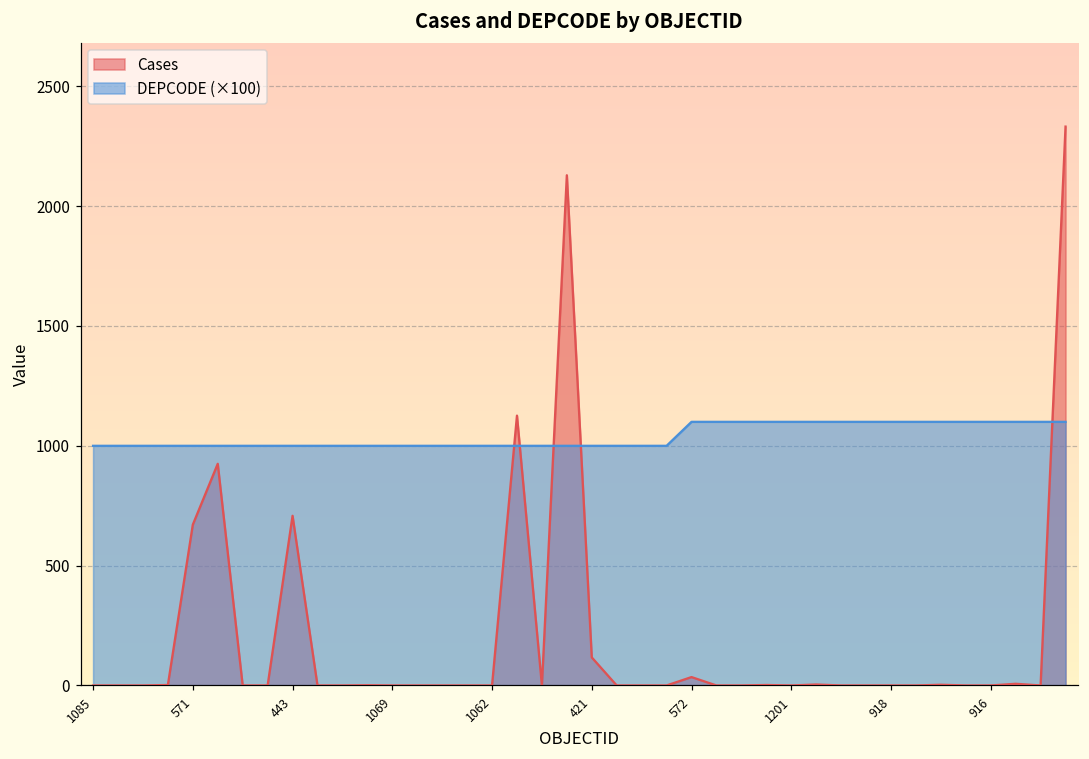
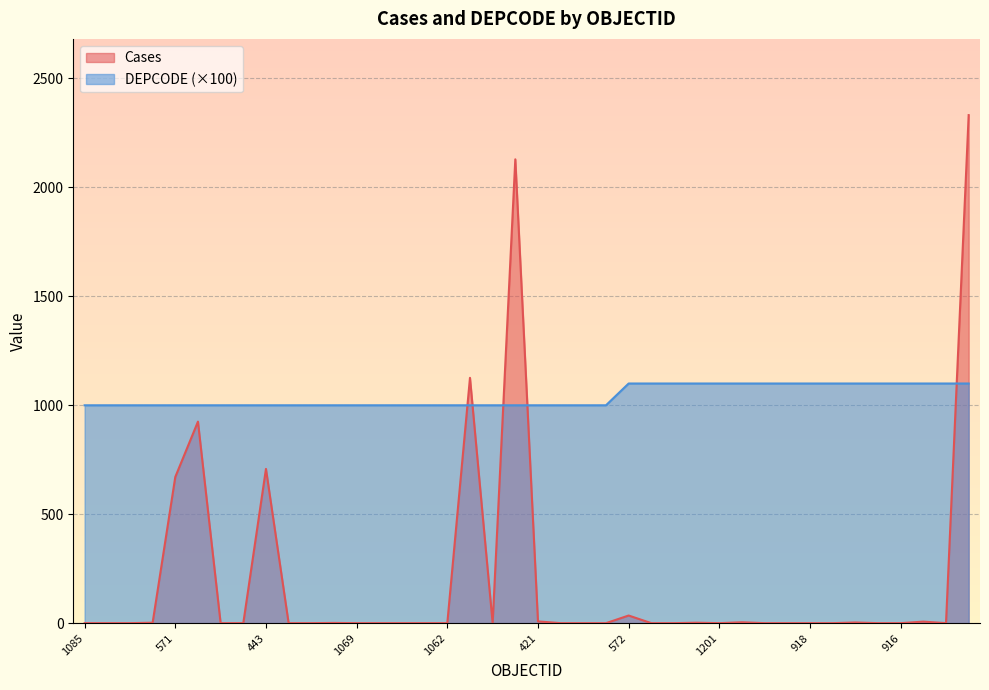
  {
    "Cases": {
      "1085": 0,
      "571": 670,
      "443": 710,
      "1069": 0,
      "1062": 0,
-     "421": 120,
+     "421": 10,
      "572": 40,
      "1201": 0,
      "918": 0,
      "916": 0
    },
    "DEPCODE (×100)": {
      "1085": 1000,
      "571": 1000,
      "443": 1000,
      "1069": 1000,
      "1062": 1000,
      "421": 1000,
      "572": 1100,
      "1201": 1100,
      "918": 1100,
      "916": 1100
    }
  }
